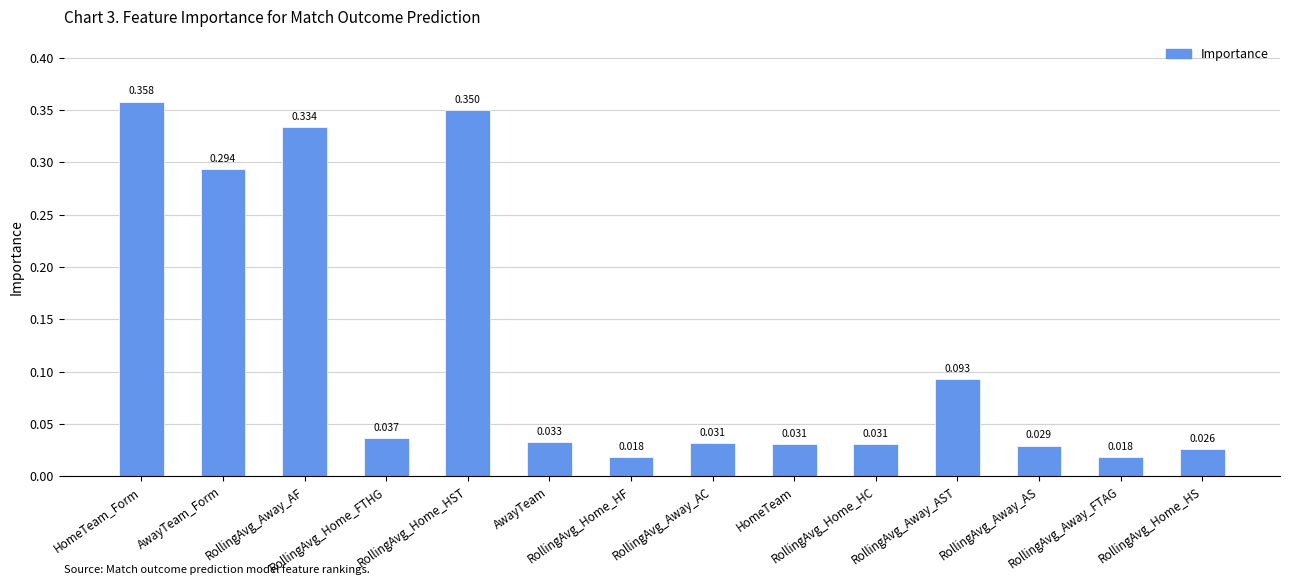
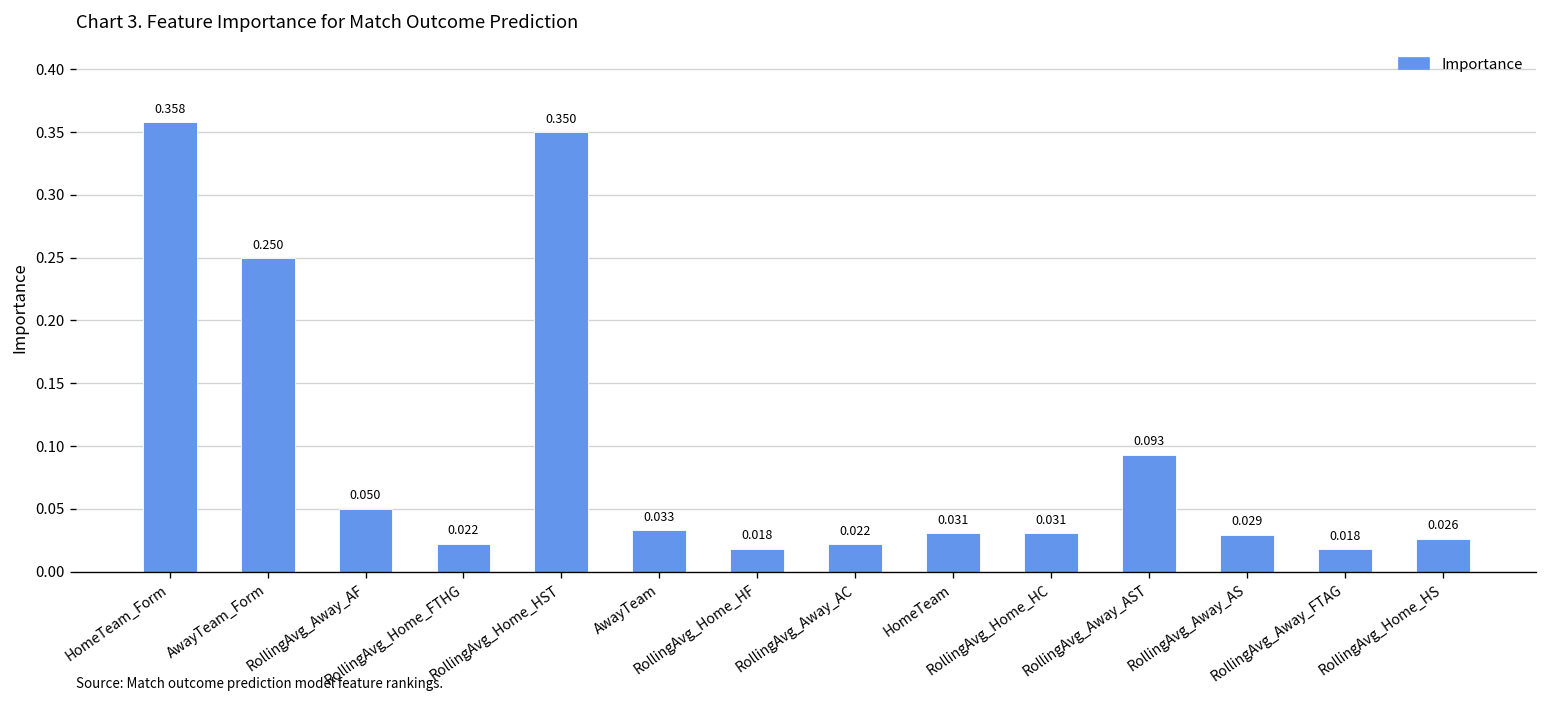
  {
    "HomeTeam_Form": 0.358,
-   "AwayTeam_Form": 0.294,
-   "RollingAvg_Away_AF": 0.334,
-   "RollingAvg_Home_FTHG": 0.037,
+   "AwayTeam_Form": 0.250,
+   "RollingAvg_Away_AF": 0.050,
+   "RollingAvg_Home_FTHG": 0.022,
    "RollingAvg_Home_HST": 0.350,
    "AwayTeam": 0.033,
    "RollingAvg_Home_HF": 0.018,
-   "RollingAvg_Away_AC": 0.031,
+   "RollingAvg_Away_AC": 0.022,
    "HomeTeam": 0.031,
    "RollingAvg_Home_HC": 0.031,
    "RollingAvg_Away_AST": 0.093,
    "RollingAvg_Away_AS": 0.029,
    "RollingAvg_Away_FTAG": 0.018,
    "RollingAvg_Home_HS": 0.026
  }
